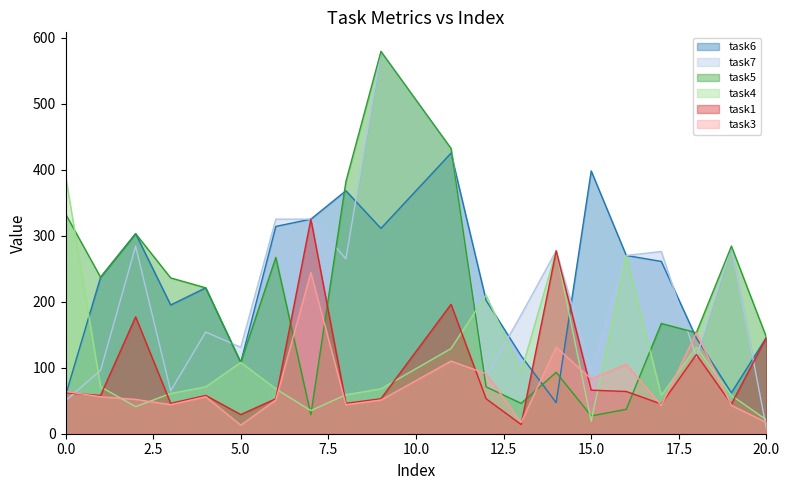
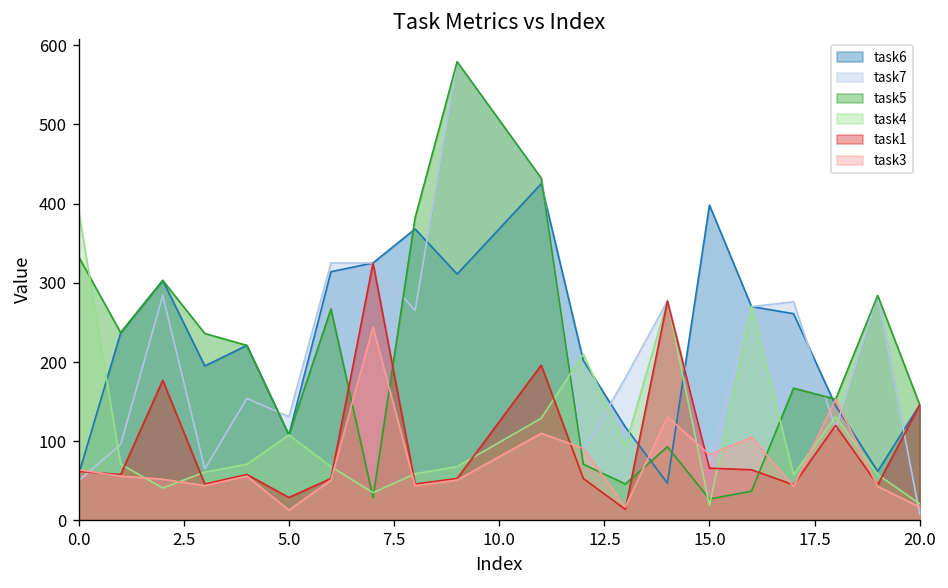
  {
    "task6": {
      "0.0": 60,
      "15.0": 400
    },
    "task7": {
      "0.0": 50,
      "5.0": 130,
-     "15.0": 100,
+     "15.0": 70,
      "20.0": 10
    },
    "task5": {
      "0.0": 330,
      "15.0": 30
    },
    "task4": {
      "0.0": 390,
      "15.0": 20,
      "20.0": 20
    },
    "task1": {
      "5.0": 30,
      "15.0": 70
    },
    "task3": {
      "5.0": 10,
      "15.0": 80,
      "20.0": 20
    }
  }
